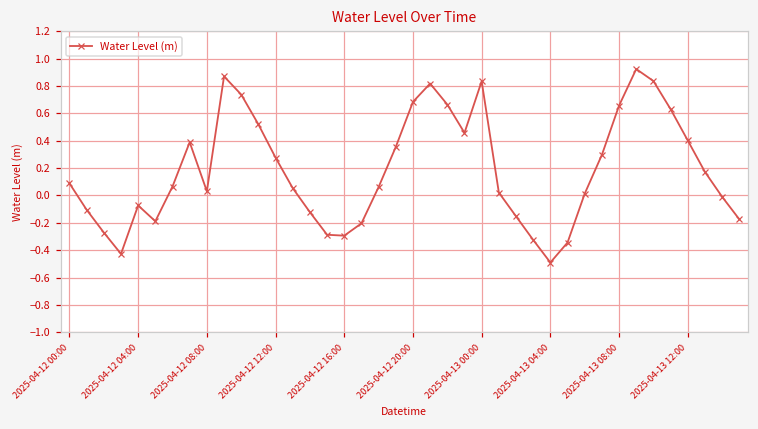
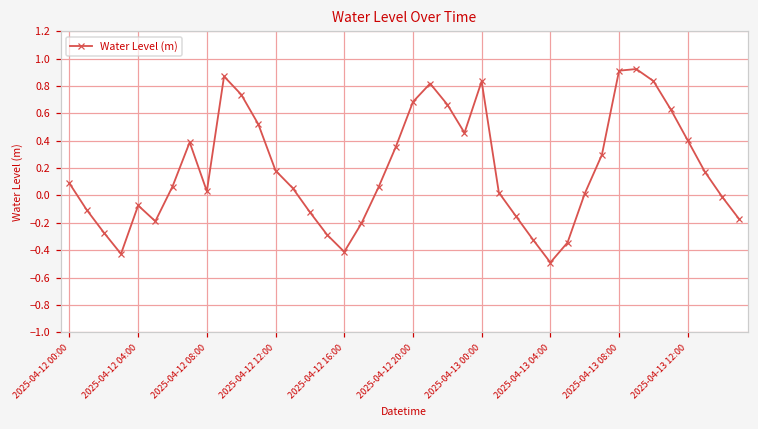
  {
    "2025-04-12 00:00": 0.09,
    "2025-04-12 04:00": -0.07,
    "2025-04-12 08:00": 0.03,
-   "2025-04-12 12:00": 0.28,
-   "2025-04-12 16:00": -0.29,
+   "2025-04-12 12:00": 0.18,
+   "2025-04-12 16:00": -0.41,
    "2025-04-12 20:00": 0.68,
    "2025-04-13 00:00": 0.83,
    "2025-04-13 04:00": -0.49,
-   "2025-04-13 08:00": 0.66,
+   "2025-04-13 08:00": 0.91,
    "2025-04-13 12:00": 0.40
  }
